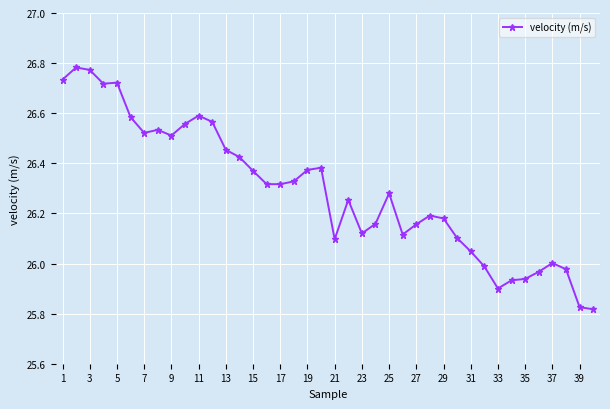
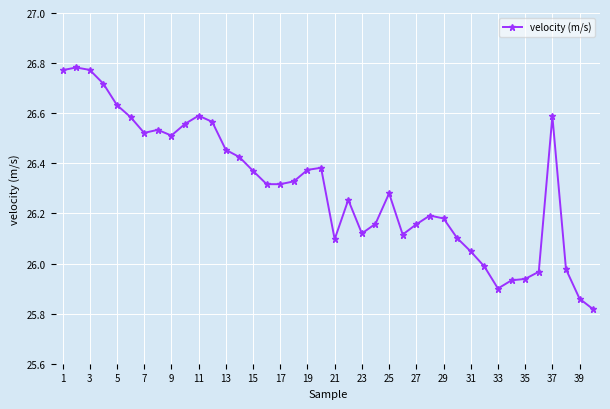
  {
-   "1": 26.73,
+   "1": 26.77,
    "3": 26.77,
-   "5": 26.72,
+   "5": 26.63,
    "7": 26.52,
    "9": 26.51,
    "11": 26.59,
    "13": 26.45,
    "15": 26.37,
    "17": 26.32,
    "19": 26.37,
    "21": 26.10,
    "23": 26.12,
    "25": 26.28,
    "27": 26.16,
    "29": 26.18,
    "31": 26.05,
    "33": 25.90,
    "35": 25.94,
-   "37": 26.00,
-   "39": 25.83
+   "37": 26.59,
+   "39": 25.86
  }
